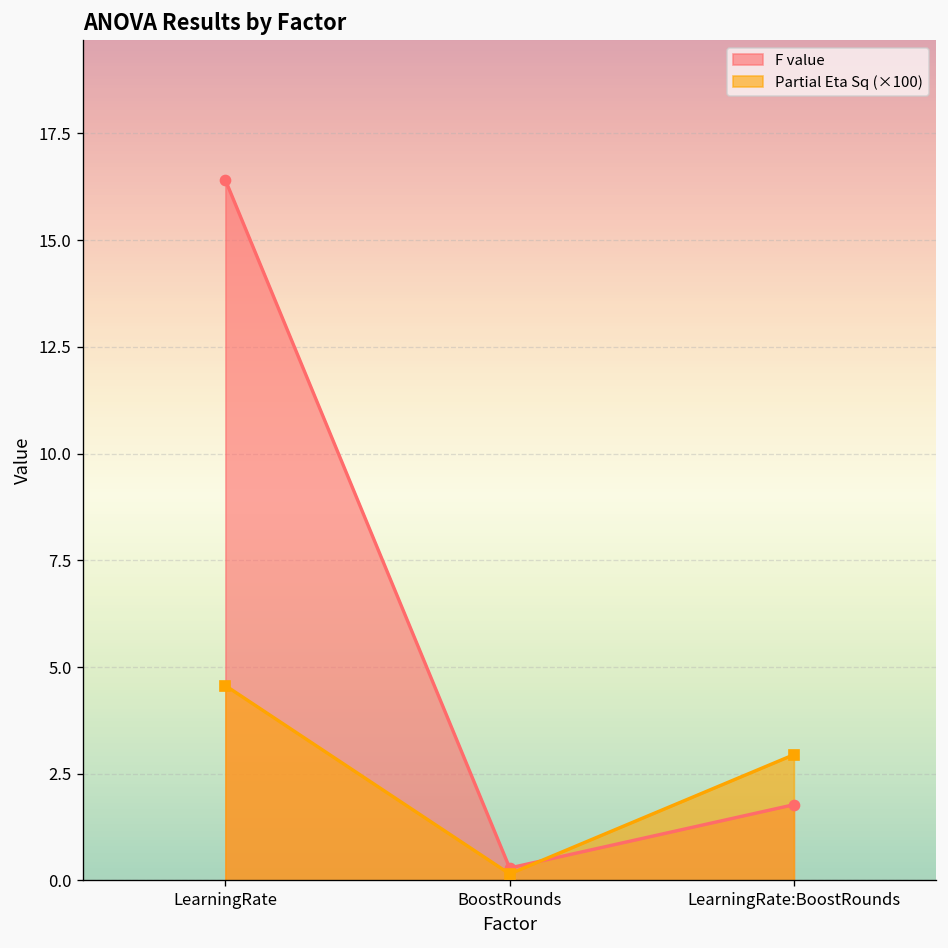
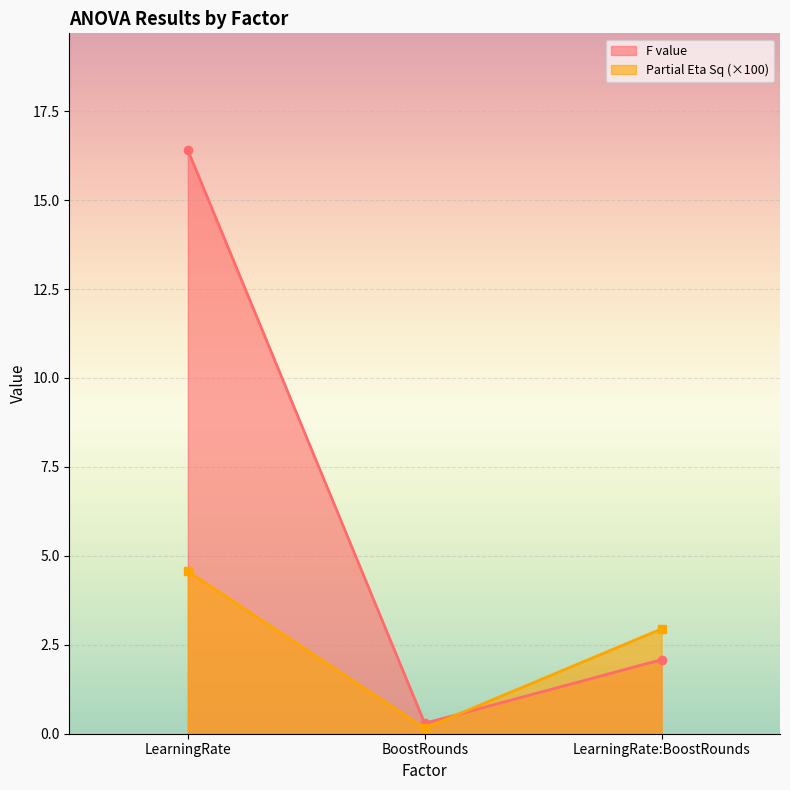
  {
    "F value": {
      "LearningRate": 16.4,
      "BoostRounds": 0.3,
-     "LearningRate:BoostRounds": 1.8
+     "LearningRate:BoostRounds": 2.1
    },
    "Partial Eta Sq (×100)": {
      "LearningRate": 4.6,
      "BoostRounds": 0.2,
      "LearningRate:BoostRounds": 2.9
    }
  }
